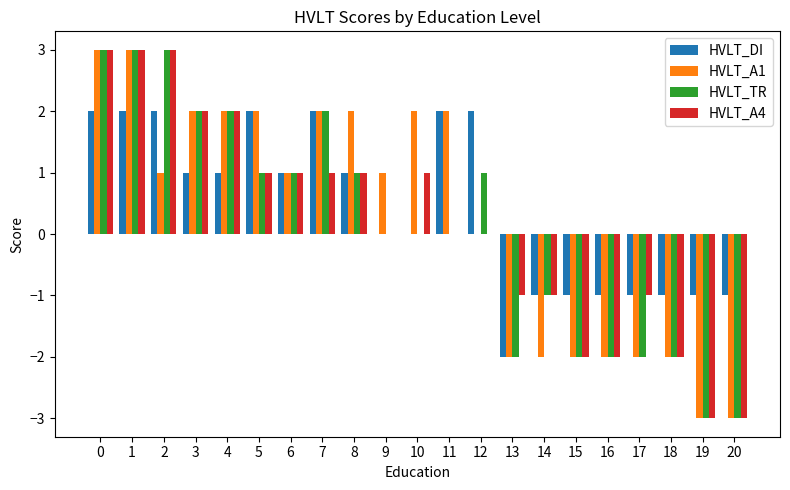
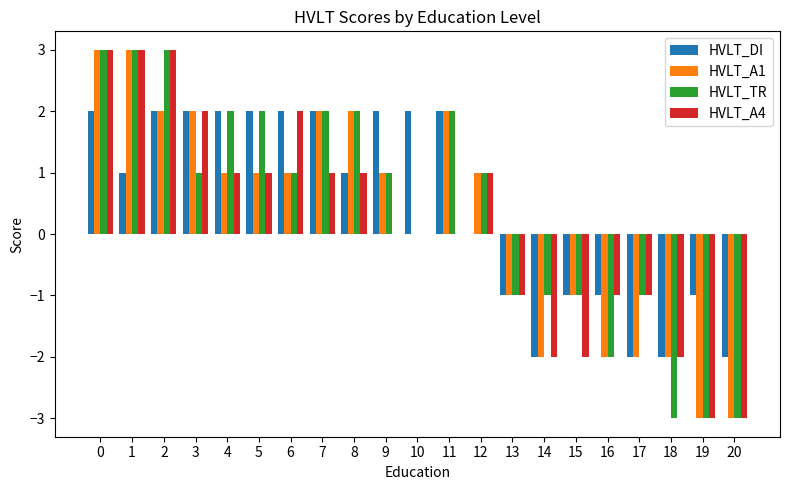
  {
    "HVLT_DI": {
      "0": 2,
-     "1": 2,
+     "1": 1,
      "2": 2,
-     "3": 1,
-     "4": 1,
+     "3": 2,
+     "4": 2,
      "5": 2,
-     "6": 1,
+     "6": 2,
      "7": 2,
      "8": 1,
-     "9": 0,
-     "10": 0,
+     "9": 2,
+     "10": 2,
      "11": 2,
-     "12": 2,
-     "13": -2,
-     "14": -1,
+     "12": 0,
+     "13": -1,
+     "14": -2,
      "15": -1,
      "16": -1,
-     "17": -1,
-     "18": -1,
+     "17": -2,
+     "18": -2,
      "19": -1,
-     "20": -1
+     "20": -2
    },
    "HVLT_A1": {
      "0": 3,
      "1": 3,
-     "2": 1,
+     "2": 2,
      "3": 2,
-     "4": 2,
-     "5": 2,
+     "4": 1,
+     "5": 1,
      "6": 1,
      "7": 2,
      "8": 2,
      "9": 1,
-     "10": 2,
+     "10": 0,
      "11": 2,
-     "12": 0,
-     "13": -2,
+     "12": 1,
+     "13": -1,
      "14": -2,
-     "15": -2,
+     "15": -1,
      "16": -2,
      "17": -2,
      "18": -2,
      "19": -3,
      "20": -3
    },
    "HVLT_TR": {
      "0": 3,
      "1": 3,
      "2": 3,
-     "3": 2,
+     "3": 1,
      "4": 2,
-     "5": 1,
+     "5": 2,
      "6": 1,
      "7": 2,
-     "8": 1,
-     "9": 0,
+     "8": 2,
+     "9": 1,
      "10": 0,
-     "11": 0,
+     "11": 2,
      "12": 1,
-     "13": -2,
+     "13": -1,
      "14": -1,
-     "15": -2,
+     "15": -1,
      "16": -2,
-     "17": -2,
-     "18": -2,
+     "17": -1,
+     "18": -3,
      "19": -3,
      "20": -3
    },
    "HVLT_A4": {
      "0": 3,
      "1": 3,
      "2": 3,
      "3": 2,
-     "4": 2,
+     "4": 1,
      "5": 1,
-     "6": 1,
+     "6": 2,
      "7": 1,
      "8": 1,
      "9": 0,
-     "10": 1,
+     "10": 0,
      "11": 0,
-     "12": 0,
+     "12": 1,
      "13": -1,
-     "14": -1,
+     "14": -2,
      "15": -2,
-     "16": -2,
+     "16": -1,
      "17": -1,
      "18": -2,
      "19": -3,
      "20": -3
    }
  }
